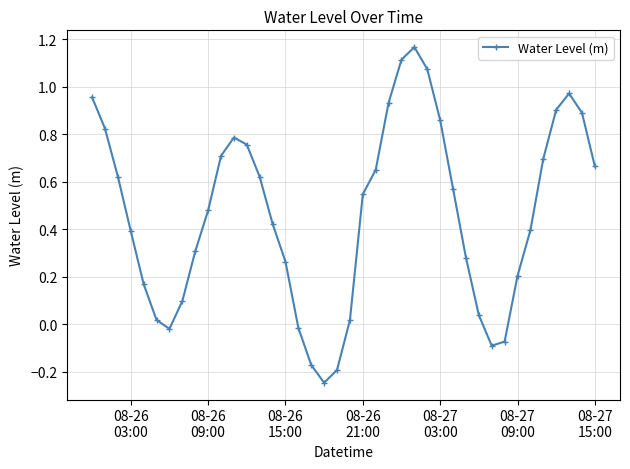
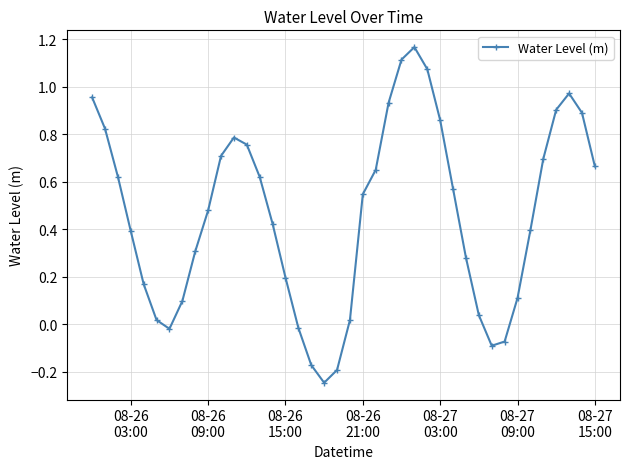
  {
    "08-26 03:00": 0.39,
    "08-26 09:00": 0.48,
-   "08-26 15:00": 0.26,
+   "08-26 15:00": 0.20,
    "08-26 21:00": 0.55,
    "08-27 03:00": 0.86,
-   "08-27 09:00": 0.20,
+   "08-27 09:00": 0.11,
    "08-27 15:00": 0.67
  }
